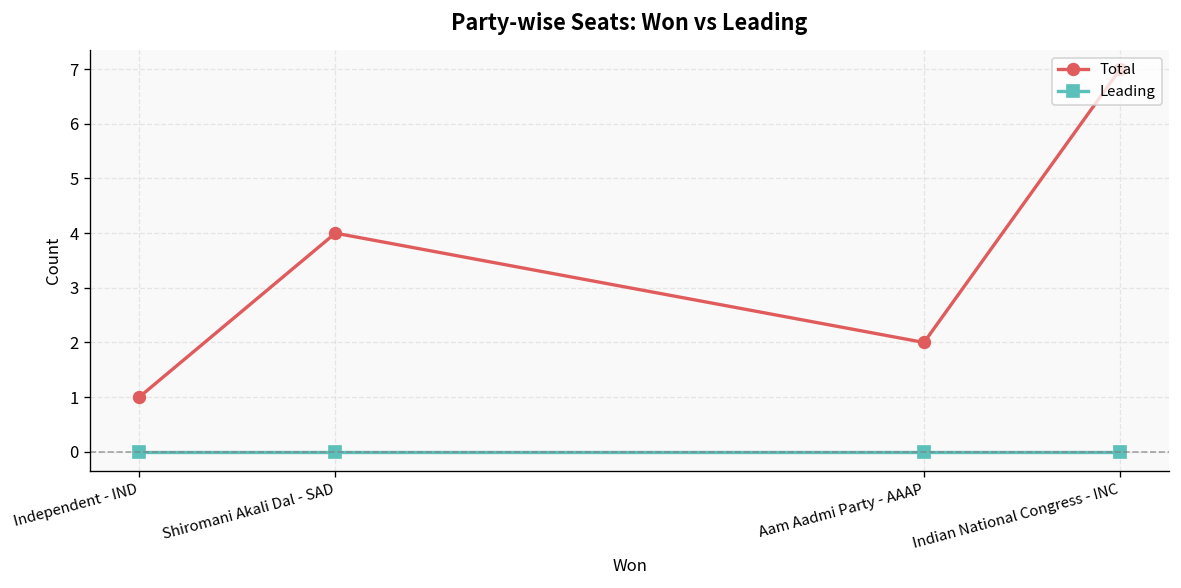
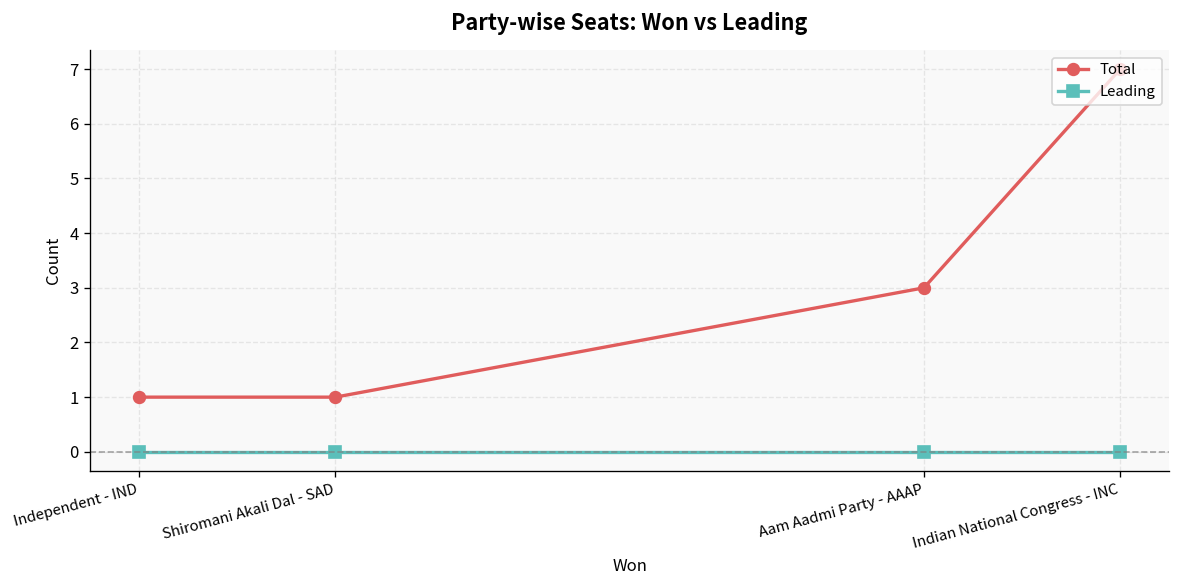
  {
    "Total": {
      "Independent - IND": 1,
-     "Shiromani Akali Dal - SAD": 4,
-     "Aam Aadmi Party - AAAP": 2
+     "Shiromani Akali Dal - SAD": 1,
+     "Aam Aadmi Party - AAAP": 3
    },
    "Leading": {
      "Independent - IND": 0,
      "Shiromani Akali Dal - SAD": 0,
      "Aam Aadmi Party - AAAP": 0,
      "Indian National Congress - INC": 0
    }
  }
